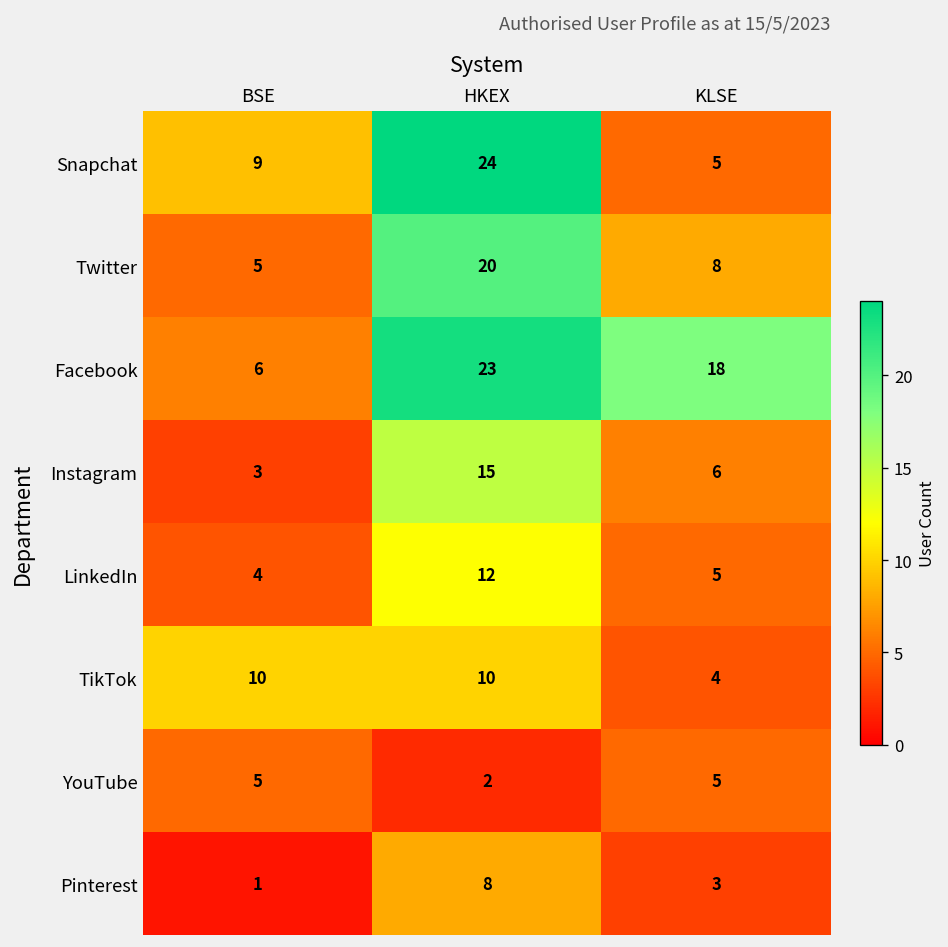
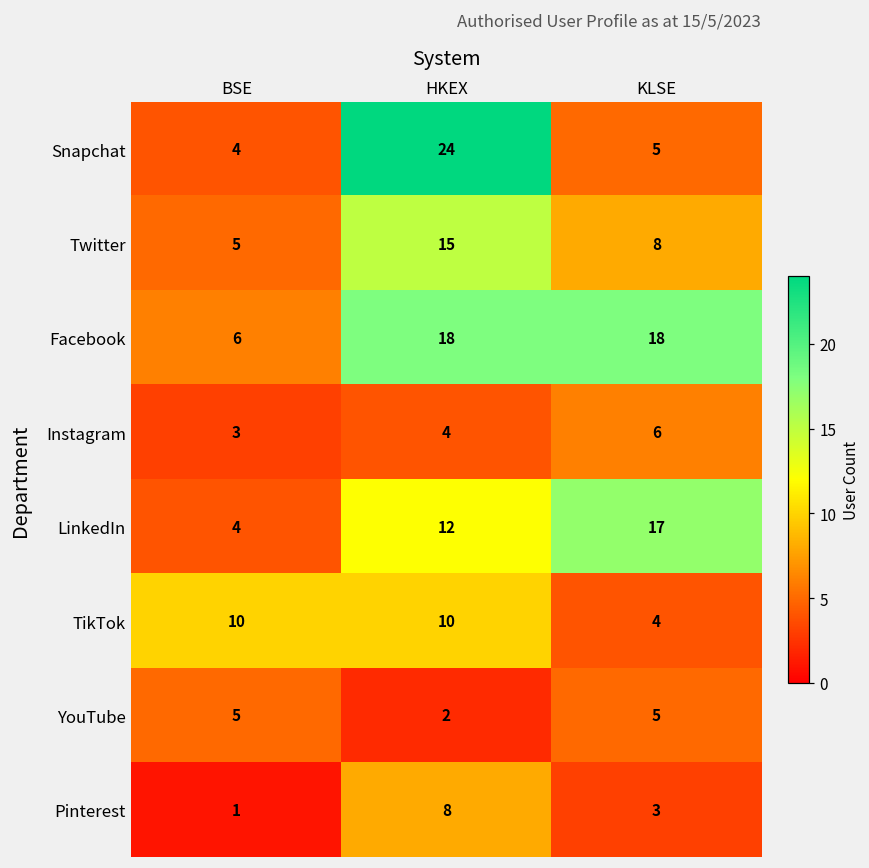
  {
    "Snapchat": {
-     "BSE": 9,
+     "BSE": 4,
      "HKEX": 24,
      "KLSE": 5
    },
    "Twitter": {
      "BSE": 5,
-     "HKEX": 20,
+     "HKEX": 15,
      "KLSE": 8
    },
    "Facebook": {
      "BSE": 6,
-     "HKEX": 23,
+     "HKEX": 18,
      "KLSE": 18
    },
    "Instagram": {
      "BSE": 3,
-     "HKEX": 15,
+     "HKEX": 4,
      "KLSE": 6
    },
    "LinkedIn": {
      "BSE": 4,
      "HKEX": 12,
-     "KLSE": 5
+     "KLSE": 17
    },
    "TikTok": {
      "BSE": 10,
      "HKEX": 10,
      "KLSE": 4
    },
    "YouTube": {
      "BSE": 5,
      "HKEX": 2,
      "KLSE": 5
    },
    "Pinterest": {
      "BSE": 1,
      "HKEX": 8,
      "KLSE": 3
    }
  }
